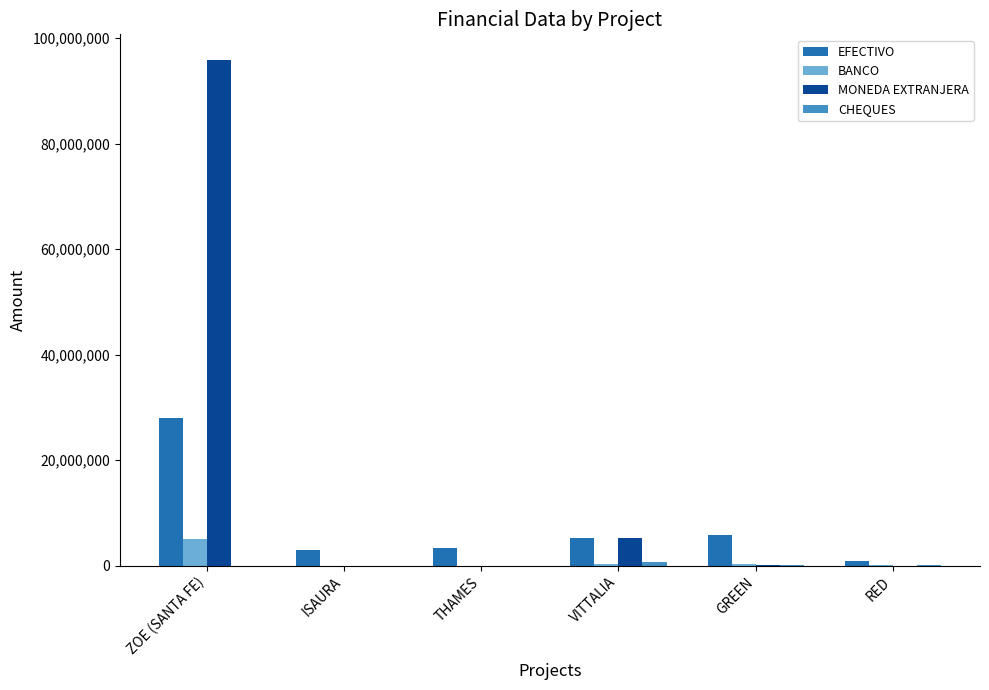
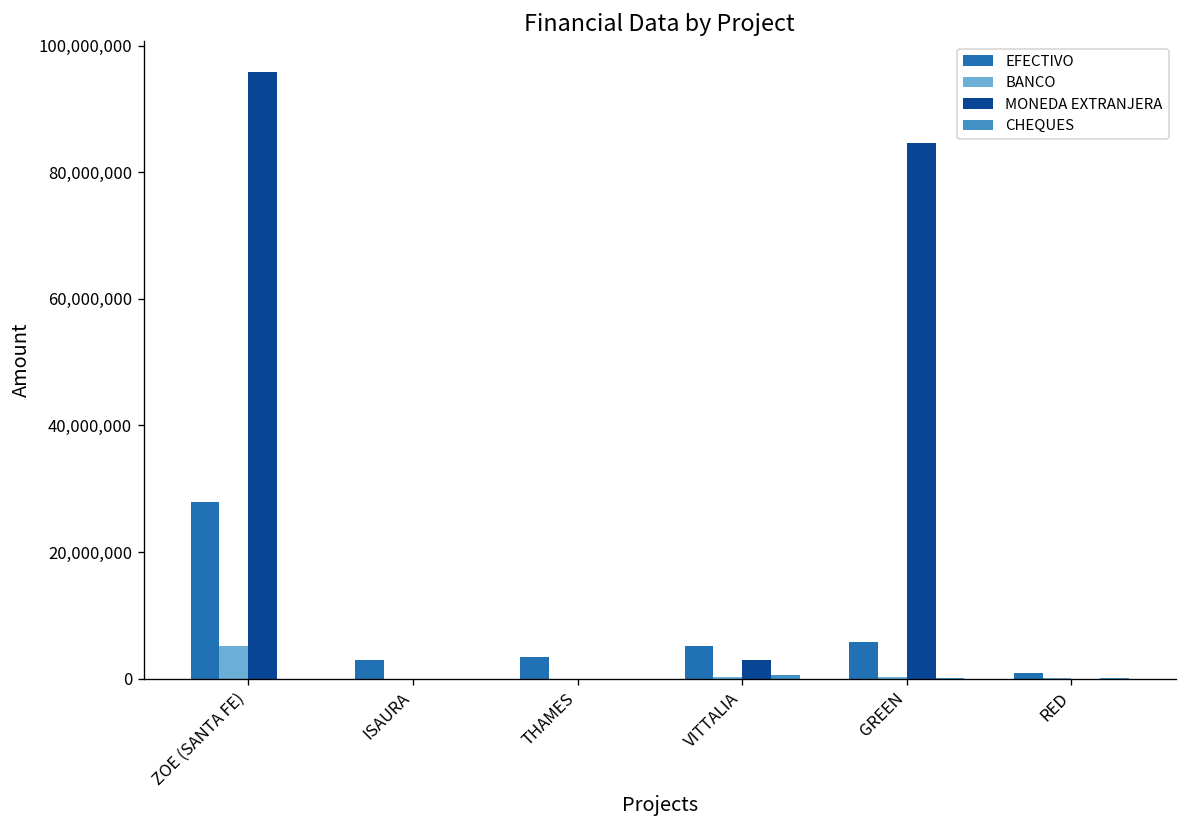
  {
    "MONEDA EXTRANJERA": {
      "ZOE (SANTA FE)": "96,000,000",
      "ISAURA": "0",
      "THAMES": "0",
-     "VITTALIA": "5,000,000",
-     "GREEN": "0",
+     "VITTALIA": "3,000,000",
+     "GREEN": "85,000,000",
      "RED": "0"
    }
  }
